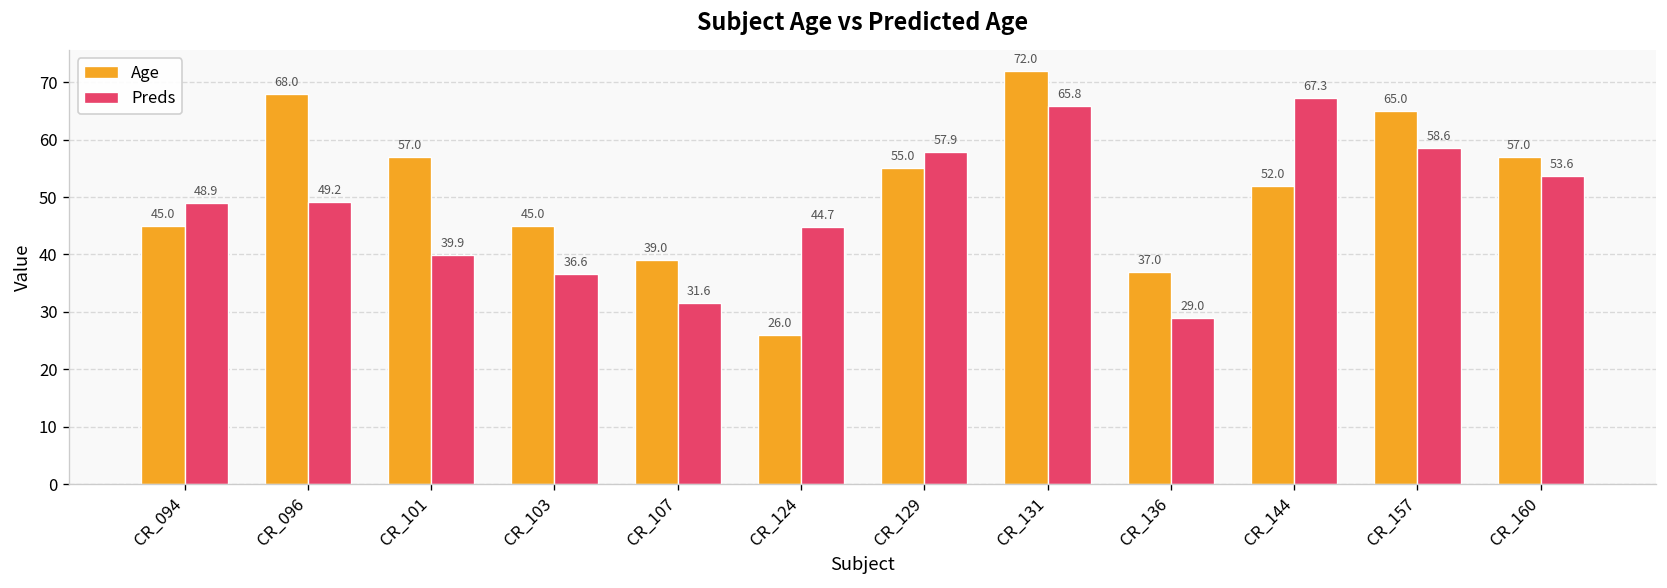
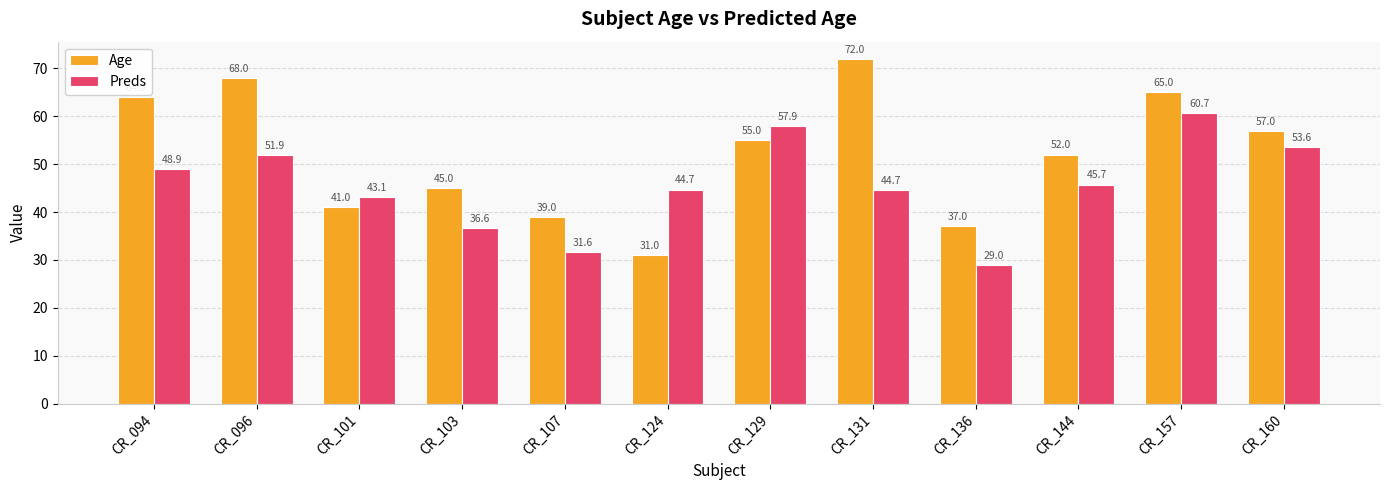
  {
    "Age": {
-     "CR_094": 45,
+     "CR_094": 64,
      "CR_096": 68.0,
-     "CR_101": 57.0,
+     "CR_101": 41.0,
      "CR_103": 45.0,
      "CR_107": 39.0,
-     "CR_124": 26.0,
+     "CR_124": 31.0,
      "CR_129": 55.0,
      "CR_131": 72.0,
      "CR_136": 37.0,
      "CR_144": 52.0,
      "CR_157": 65.0,
      "CR_160": 57.0
    },
    "Preds": {
      "CR_094": 48.9,
-     "CR_096": 49.2,
-     "CR_101": 39.9,
+     "CR_096": 51.9,
+     "CR_101": 43.1,
      "CR_103": 36.6,
      "CR_107": 31.6,
      "CR_124": 44.7,
      "CR_129": 57.9,
-     "CR_131": 65.8,
+     "CR_131": 44.7,
      "CR_136": 29.0,
-     "CR_144": 67.3,
-     "CR_157": 58.6,
+     "CR_144": 45.7,
+     "CR_157": 60.7,
      "CR_160": 53.6
    }
  }
